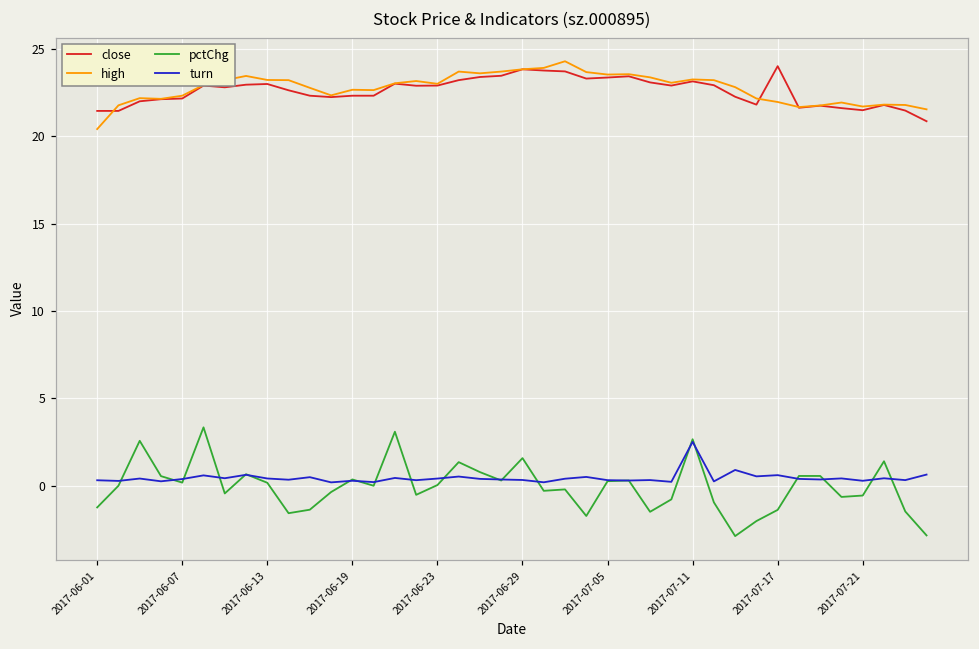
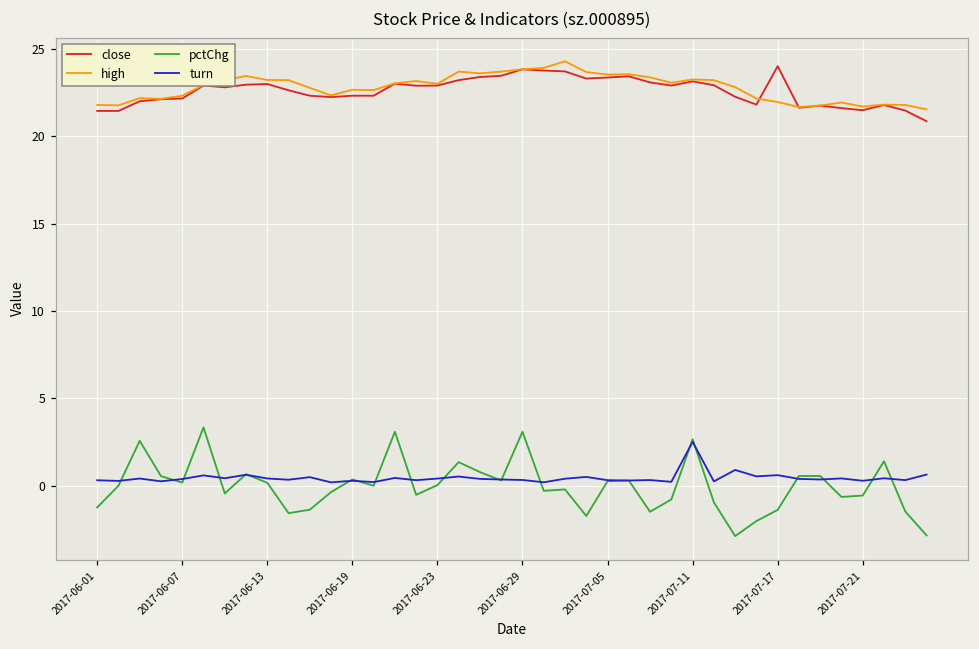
  {
    "close": {
      "2017-06-01": 21.4,
      "2017-06-13": 23.0,
      "2017-06-19": 22.3,
      "2017-07-05": 23.4,
      "2017-07-17": 24.0,
      "2017-07-21": 21.5
    },
    "high": {
-     "2017-06-01": 20.4,
+     "2017-06-01": 21.8,
      "2017-06-13": 23.2,
      "2017-06-19": 22.7,
      "2017-07-05": 23.5,
      "2017-07-17": 22.0,
      "2017-07-21": 21.7
    },
    "pctChg": {
      "2017-06-01": -1.2,
      "2017-06-07": 0.2,
      "2017-06-13": 0.2,
      "2017-06-23": 0.0,
-     "2017-06-29": 1.6,
+     "2017-06-29": 3.1,
      "2017-07-17": -1.4,
      "2017-07-21": -0.6
    },
    "turn": {
      "2017-06-01": 0.3,
      "2017-06-07": 0.4,
      "2017-06-13": 0.4,
      "2017-06-23": 0.4,
      "2017-06-29": 0.3,
      "2017-07-17": 0.6,
      "2017-07-21": 0.3
    }
  }
